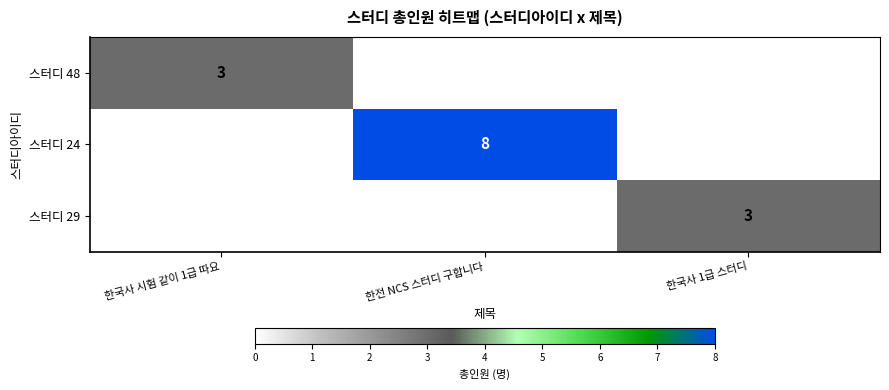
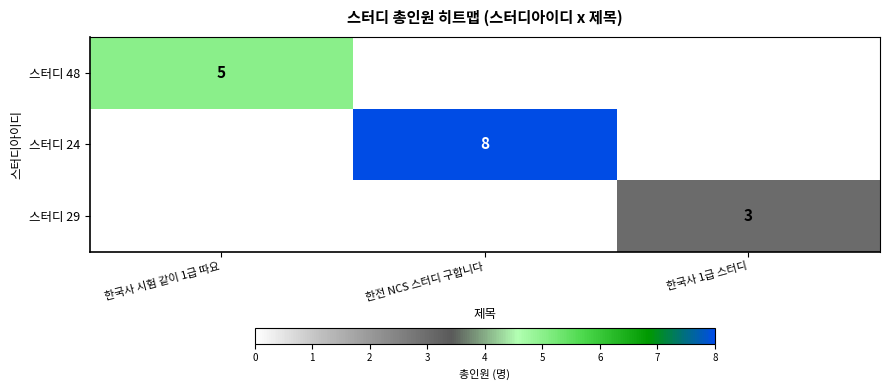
  {
    "스터디 48": {
-     "한국사 시험 같이 1급 따요": 3
+     "한국사 시험 같이 1급 따요": 5
    },
    "스터디 24": {
      "한전 NCS 스터디 구합니다": 8
    },
    "스터디 29": {
      "한국사 1급 스터디": 3
    }
  }
